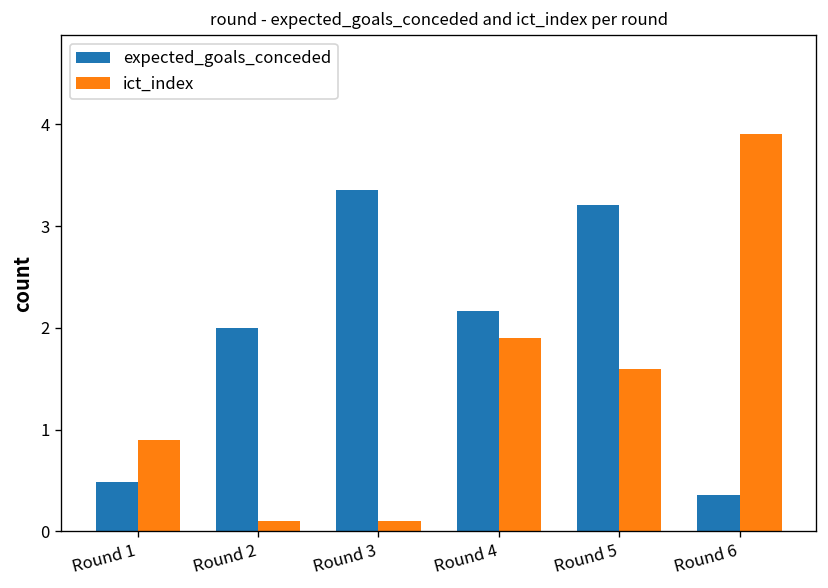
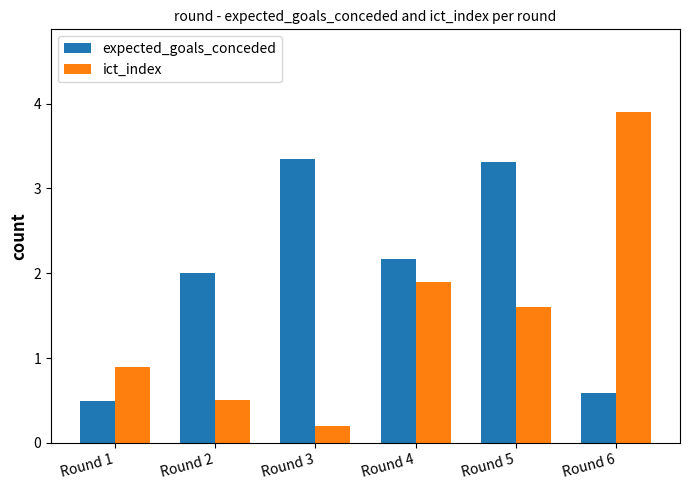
  {
    "expected_goals_conceded": {
      "Round 1": 0.5,
      "Round 2": 2.0,
      "Round 3": 3.4,
      "Round 4": 2.2,
-     "Round 5": 3.2,
-     "Round 6": 0.4
+     "Round 5": 3.3,
+     "Round 6": 0.6
    },
    "ict_index": {
      "Round 1": 0.9,
-     "Round 2": 0.1,
-     "Round 3": 0.1,
+     "Round 2": 0.5,
+     "Round 3": 0.2,
      "Round 4": 1.9,
      "Round 5": 1.6,
      "Round 6": 3.9
    }
  }
